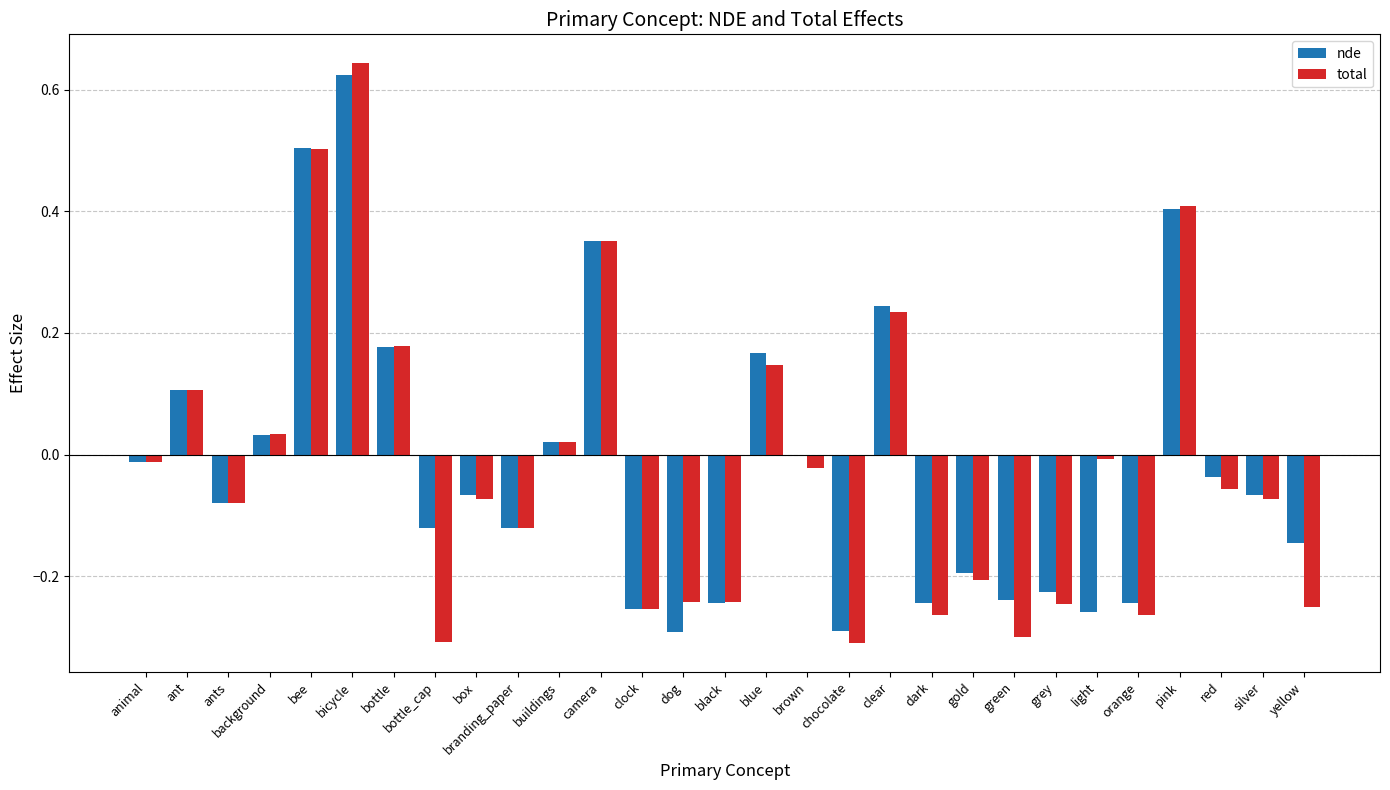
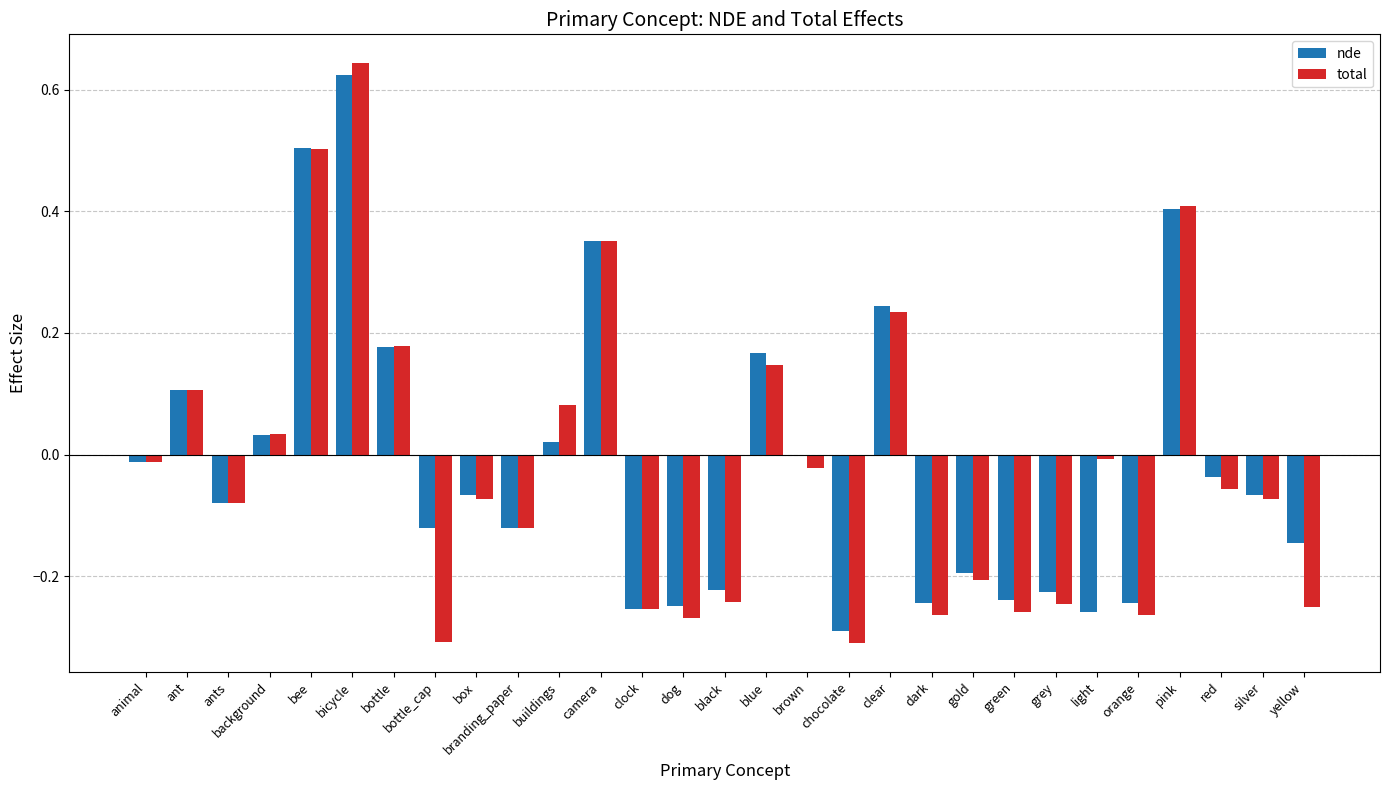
  {
    "nde": {
      "animal": -0.01,
      "ant": 0.11,
      "ants": -0.08,
      "background": 0.03,
      "bee": 0.50,
      "bicycle": 0.62,
      "bottle": 0.18,
      "bottle_cap": -0.12,
      "box": -0.07,
      "branding_paper": -0.12,
      "buildings": 0.02,
      "camera": 0.35,
      "clock": -0.25,
-     "dog": -0.29,
-     "black": -0.24,
+     "dog": -0.25,
+     "black": -0.22,
      "blue": 0.17,
      "chocolate": -0.29,
      "clear": 0.25,
      "dark": -0.24,
      "gold": -0.20,
      "green": -0.24,
      "grey": -0.23,
      "light": -0.26,
      "orange": -0.24,
      "pink": 0.40,
      "red": -0.04,
      "silver": -0.07,
      "yellow": -0.15
    },
    "total": {
      "animal": -0.01,
      "ant": 0.11,
      "ants": -0.08,
      "background": 0.03,
      "bee": 0.50,
      "bicycle": 0.64,
      "bottle": 0.18,
      "bottle_cap": -0.31,
      "box": -0.07,
      "branding_paper": -0.12,
-     "buildings": 0.02,
+     "buildings": 0.08,
      "camera": 0.35,
      "clock": -0.25,
-     "dog": -0.24,
+     "dog": -0.27,
      "black": -0.24,
      "blue": 0.15,
      "brown": -0.02,
      "chocolate": -0.31,
      "clear": 0.23,
      "dark": -0.26,
      "gold": -0.21,
-     "green": -0.30,
+     "green": -0.26,
      "grey": -0.25,
      "light": -0.01,
      "orange": -0.26,
      "pink": 0.41,
      "red": -0.06,
      "silver": -0.07,
      "yellow": -0.25
    }
  }
